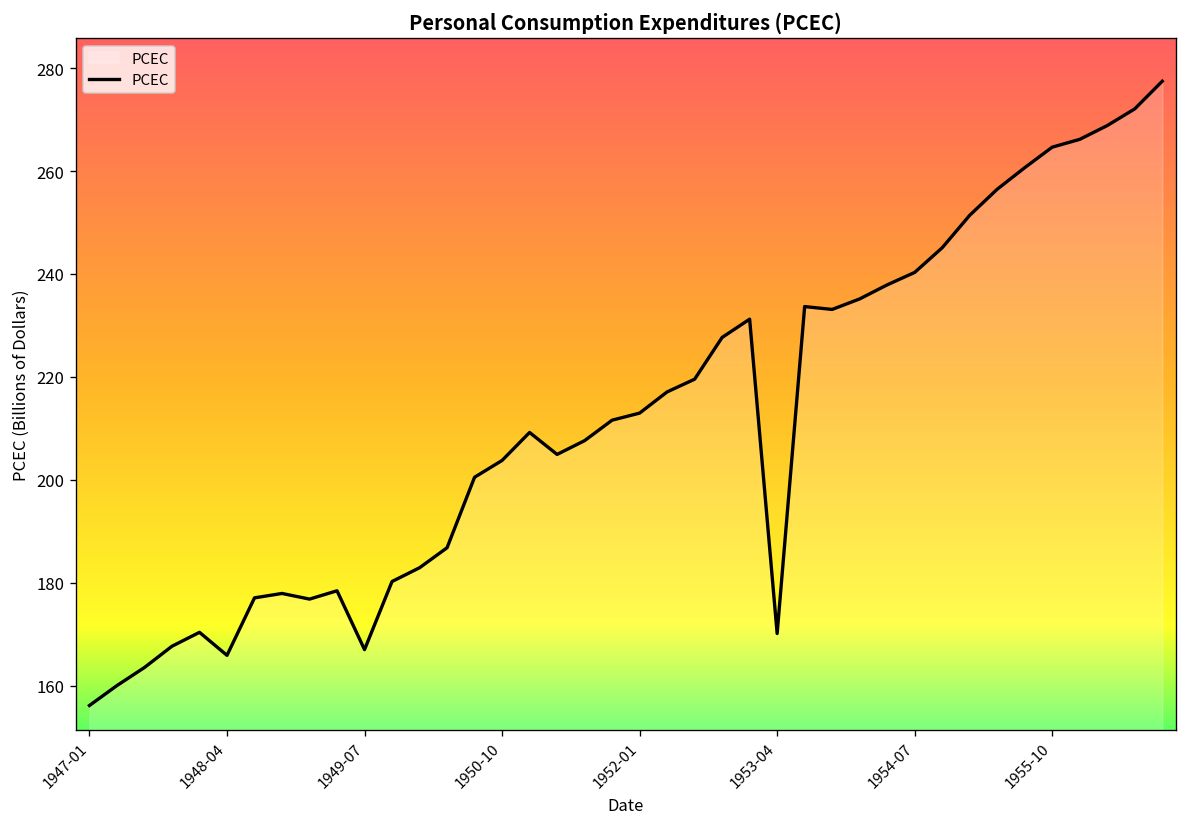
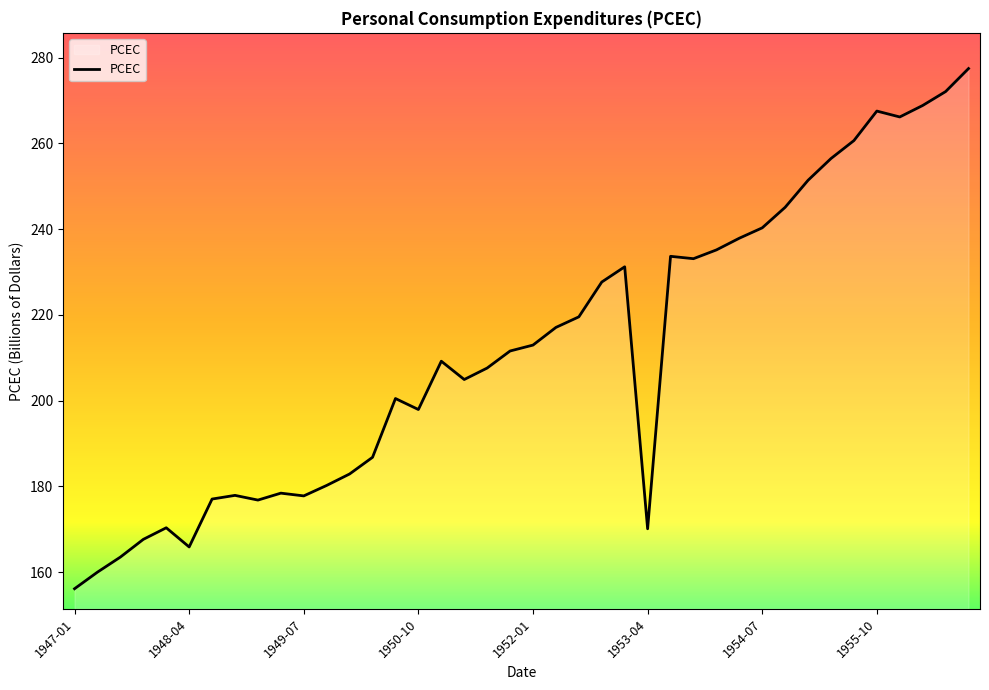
  {
    "1947-01": 156,
    "1948-04": 166,
-   "1949-07": 167,
-   "1950-10": 204,
+   "1949-07": 178,
+   "1950-10": 198,
    "1952-01": 213,
    "1953-04": 170,
    "1954-07": 240,
-   "1955-10": 265
+   "1955-10": 268
  }
